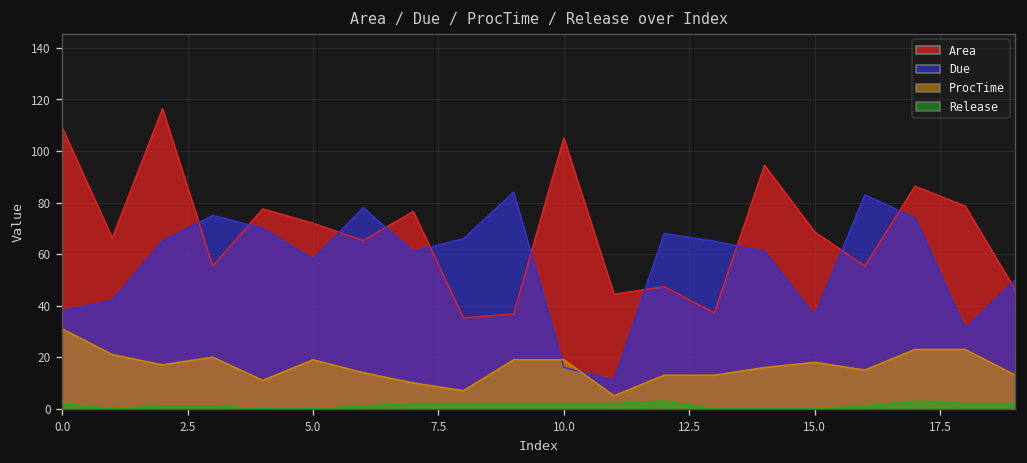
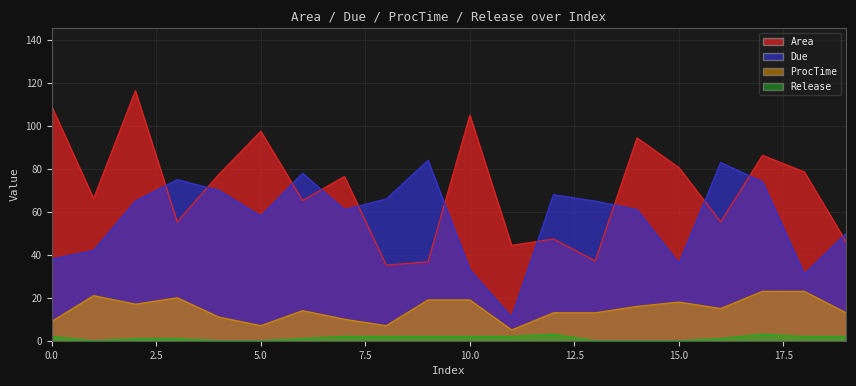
  {
    "Area": {
      "0.0": 109,
-     "5.0": 72,
+     "5.0": 98,
      "10.0": 105,
-     "15.0": 69
+     "15.0": 81
    },
    "Due": {
      "0.0": 38,
      "5.0": 58,
-     "10.0": 16,
+     "10.0": 33,
      "15.0": 36
    },
    "ProcTime": {
-     "0.0": 31,
-     "5.0": 19,
+     "0.0": 9,
+     "5.0": 7,
      "10.0": 19,
      "15.0": 18
    },
    "Release": {
      "0.0": 2,
      "5.0": 0,
      "10.0": 2,
      "15.0": 0
    }
  }
